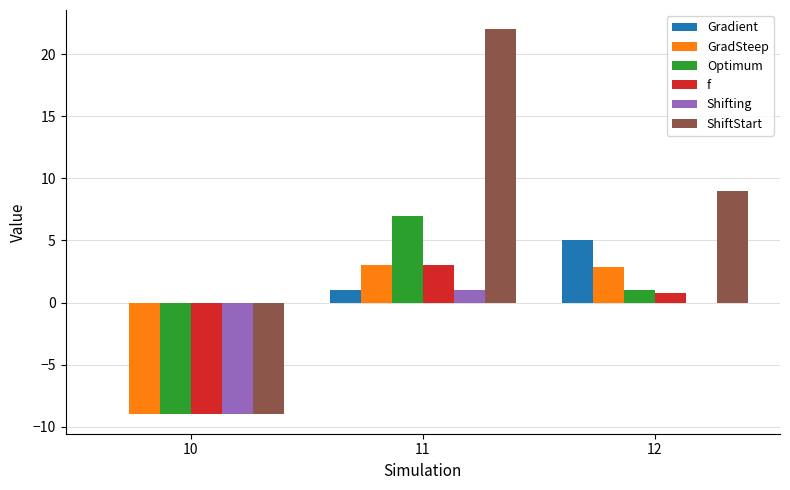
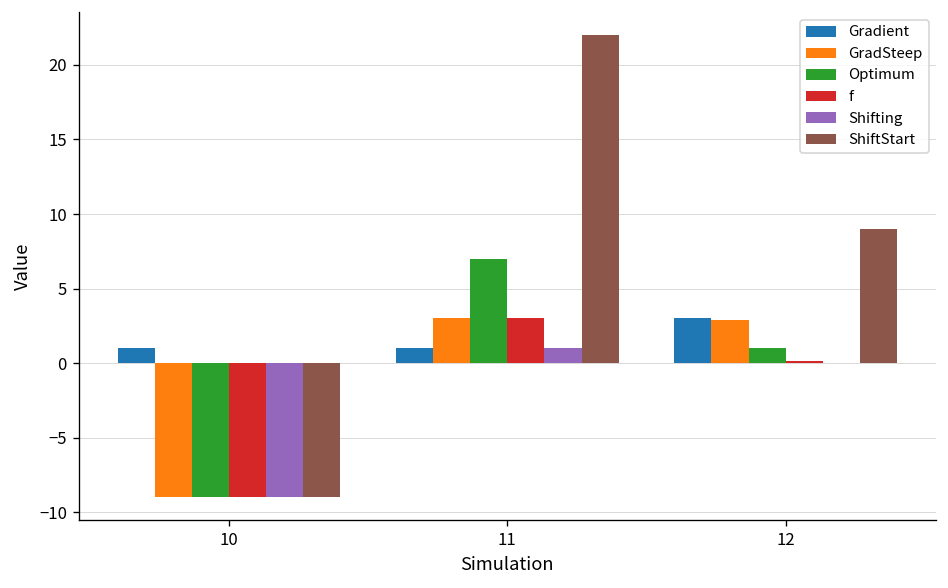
  {
    "Gradient": {
-     "10": 0,
+     "10": 1,
      "11": 1,
-     "12": 5
+     "12": 3
    },
    "GradSteep": {
      "10": -9.0,
      "11": 3.0,
      "12": 2.9
    },
    "Optimum": {
      "10": -9.0,
      "11": 7.0,
      "12": 1.0
    },
    "f": {
      "10": -9.0,
      "11": 3.0,
-     "12": 0.8
+     "12": 0.1
    },
    "Shifting": {
      "10": -9.0,
      "11": 1.0,
      "12": 0.0
    },
    "ShiftStart": {
      "10": -9.0,
      "11": 22.0,
      "12": 9.0
    }
  }
